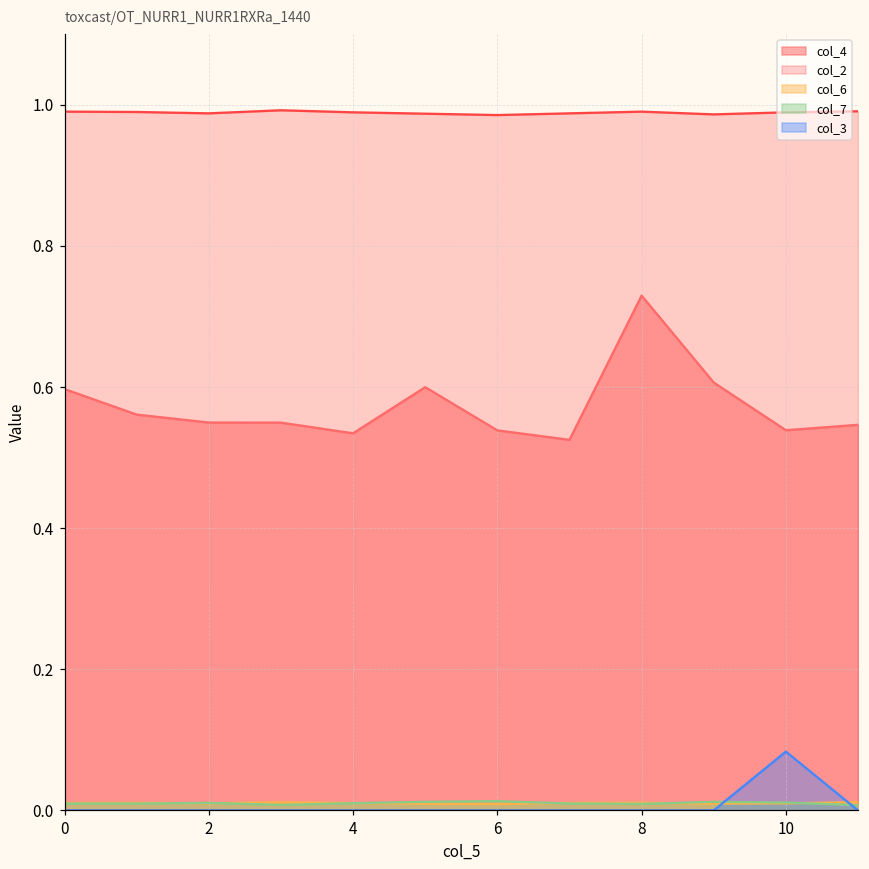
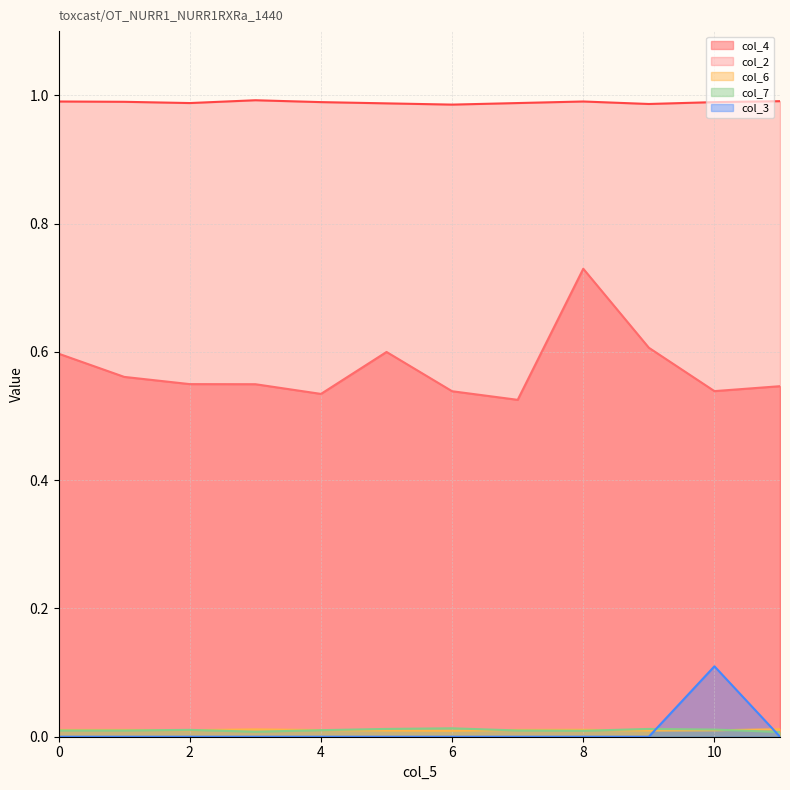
  {
    "col_3": {
      "0": 0.00,
      "2": 0.00,
      "4": 0.00,
      "6": 0.00,
      "8": 0.00,
-     "10": 0.08
+     "10": 0.11
    }
  }
